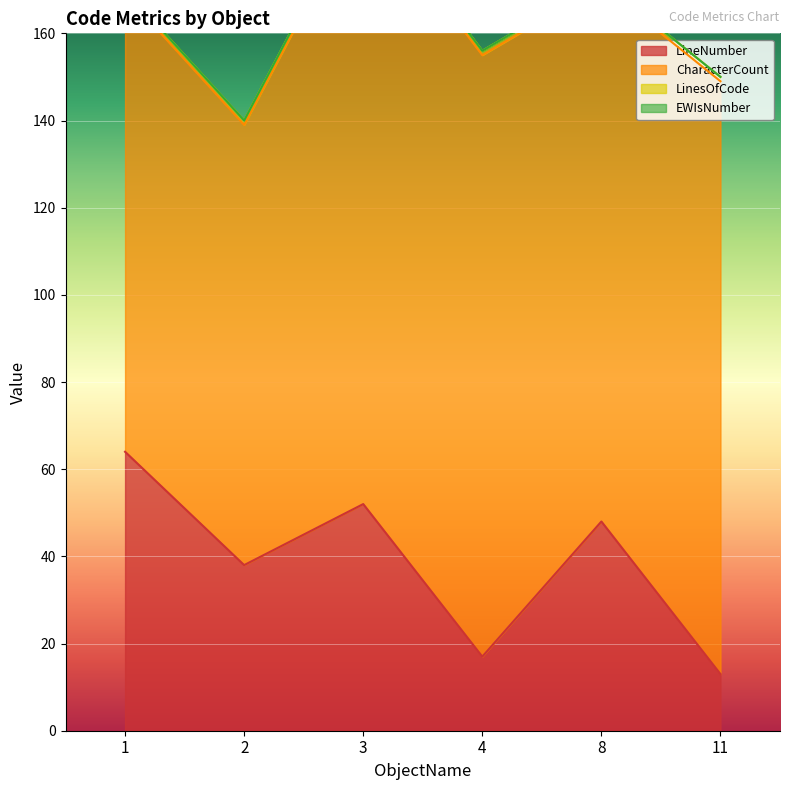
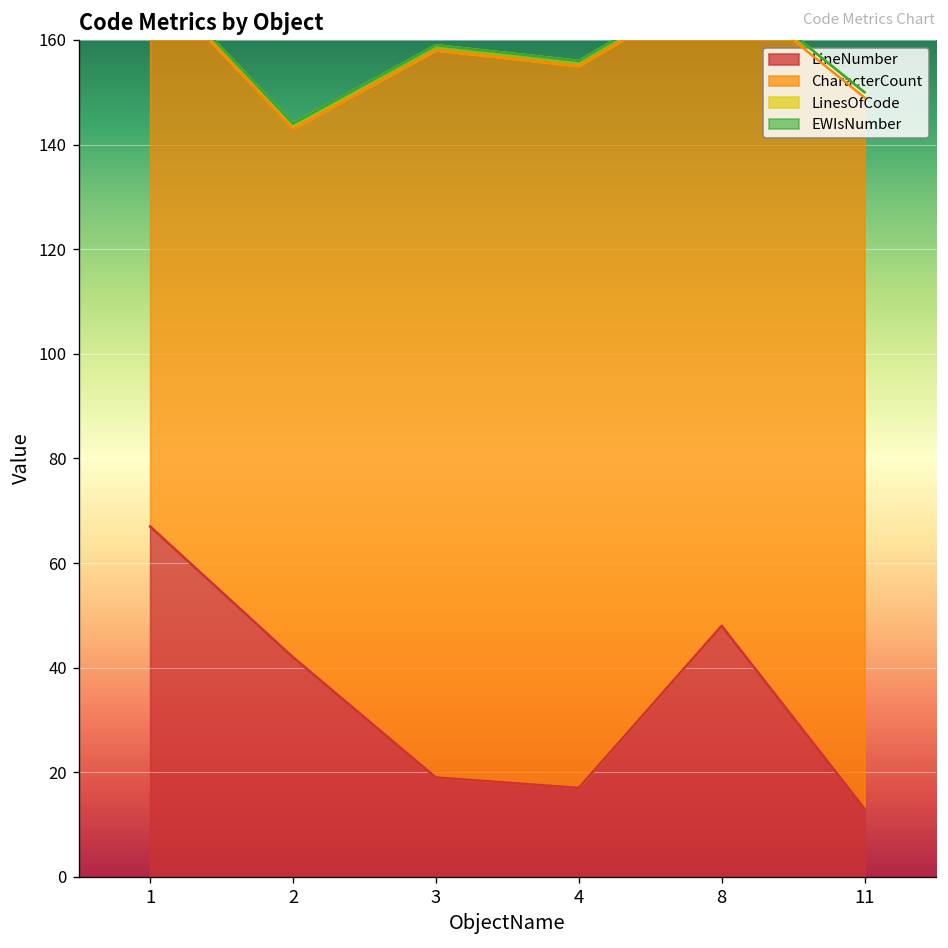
  {
    "LineNumber": {
-     "1": 64,
-     "2": 38,
-     "3": 52,
+     "1": 67,
+     "2": 42,
+     "3": 19,
      "4": 17,
      "8": 48,
      "11": 13
    },
    "CharacterCount": {
      "2": 101,
      "4": 138
    }
  }
